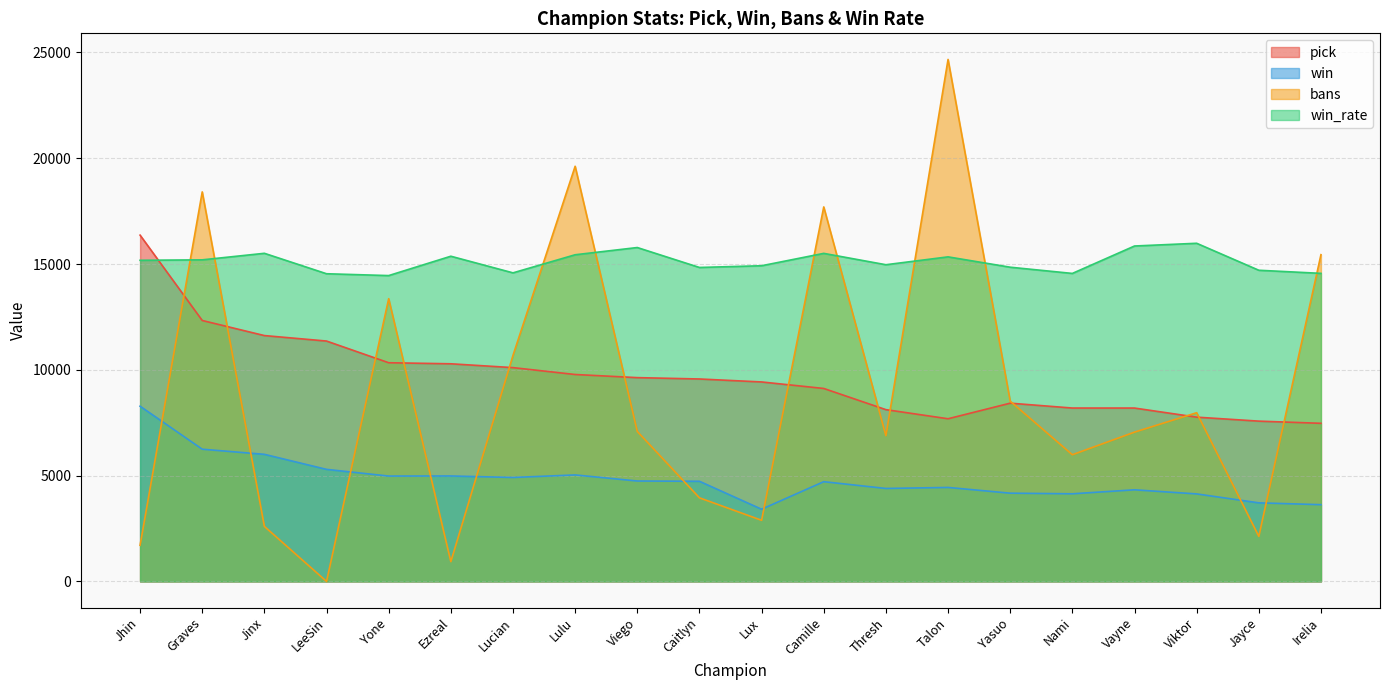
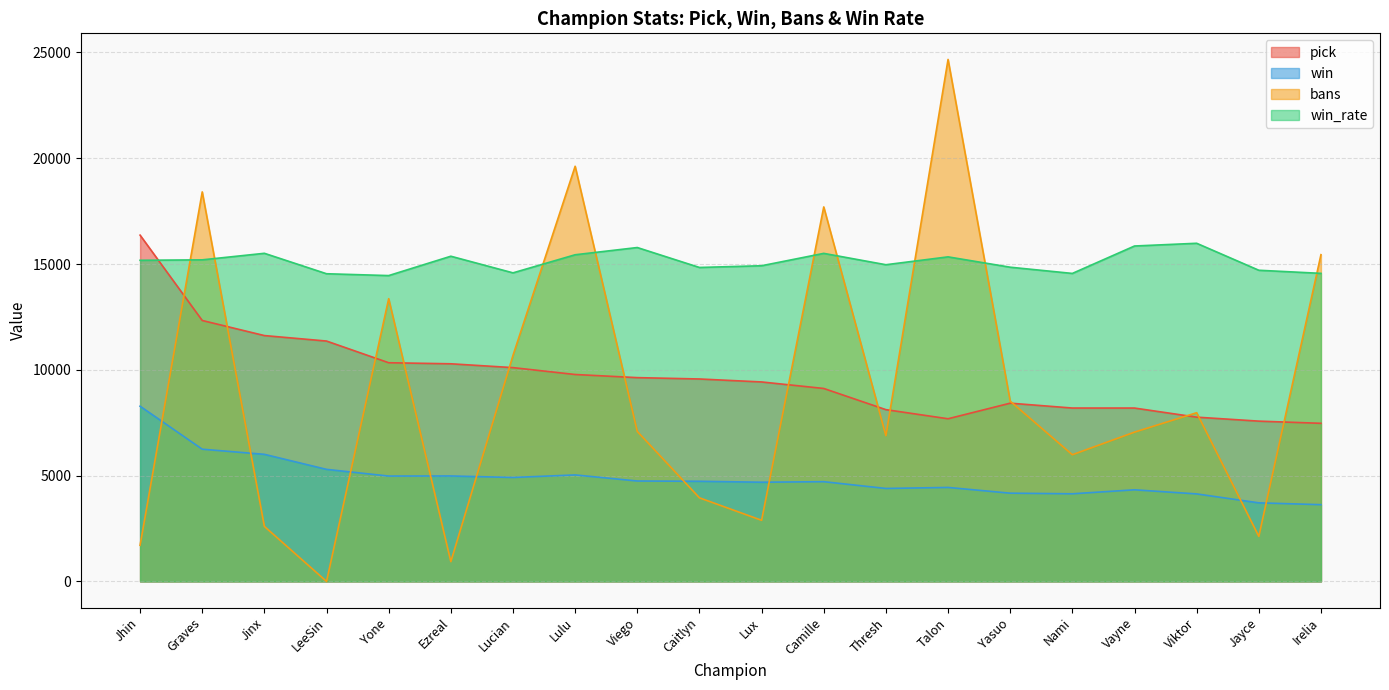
  {
    "pick": {
      "Jhin": 16400,
      "Graves": 12300,
      "Jinx": 11600,
      "LeeSin": 11400,
      "Yone": 10300,
      "Ezreal": 10300,
      "Lucian": 10100,
      "Lulu": 9800,
      "Viego": 9600,
      "Caitlyn": 9600,
      "Lux": 9400,
      "Camille": 9100,
      "Thresh": 8100,
      "Talon": 7700,
      "Nami": 8200,
      "Vayne": 8200,
      "Viktor": 7800,
      "Jayce": 7600,
      "Irelia": 7500
    },
    "win": {
      "Jhin": 8300,
      "Graves": 6200,
      "Jinx": 6000,
      "LeeSin": 5300,
      "Yone": 5000,
      "Ezreal": 5000,
      "Lucian": 4900,
      "Lulu": 5000,
      "Viego": 4700,
      "Caitlyn": 4700,
-     "Lux": 3400,
+     "Lux": 4700,
      "Camille": 4700,
      "Thresh": 4400,
      "Talon": 4400,
      "Yasuo": 4200,
      "Nami": 4100,
      "Vayne": 4300,
      "Viktor": 4100,
      "Jayce": 3700,
      "Irelia": 3600
    },
    "bans": {
      "Jhin": 1700,
      "Graves": 18400,
      "Jinx": 2600,
      "LeeSin": 0,
      "Yone": 13400,
      "Ezreal": 900,
      "Lucian": 10700,
      "Lulu": 19600,
      "Viego": 7100,
      "Caitlyn": 4000,
      "Lux": 2900,
      "Camille": 17700,
      "Thresh": 6900,
      "Talon": 24700,
      "Nami": 6000,
      "Vayne": 7100,
      "Viktor": 8000,
      "Jayce": 2100,
      "Irelia": 15400
    },
    "win_rate": {
      "Jhin": 15200,
      "Graves": 15200,
      "Jinx": 15500,
      "LeeSin": 14500,
      "Yone": 14500,
      "Ezreal": 15400,
      "Lucian": 14600,
      "Lulu": 15400,
      "Viego": 15800,
      "Caitlyn": 14800,
      "Lux": 14900,
      "Camille": 15500,
      "Thresh": 15000,
      "Talon": 15300,
      "Yasuo": 14900,
      "Nami": 14600,
      "Vayne": 15900,
      "Viktor": 16000,
      "Jayce": 14700,
      "Irelia": 14600
    }
  }
